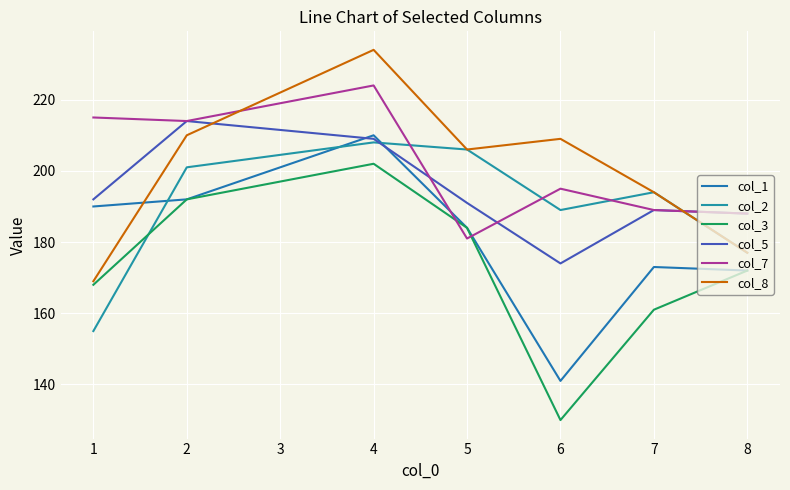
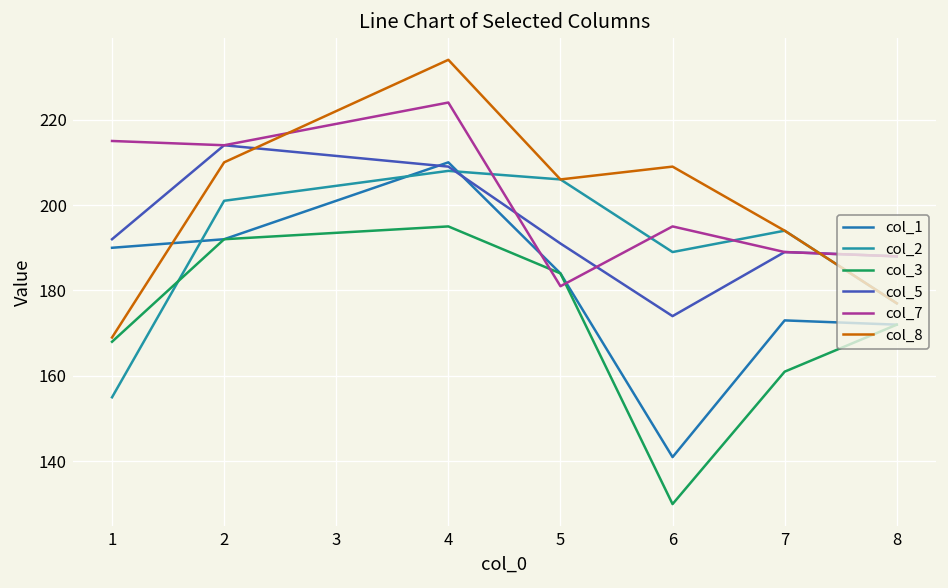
  {
    "col_3": {
      "1": 168,
-     "4": 202,
+     "4": 195,
      "6": 130,
      "7": 161
    },
    "col_7": {
      "1": 215,
      "4": 224,
      "5": 181,
      "6": 195
    },
    "col_8": {
      "1": 169,
      "2": 210,
      "4": 234,
      "6": 209
    }
  }
